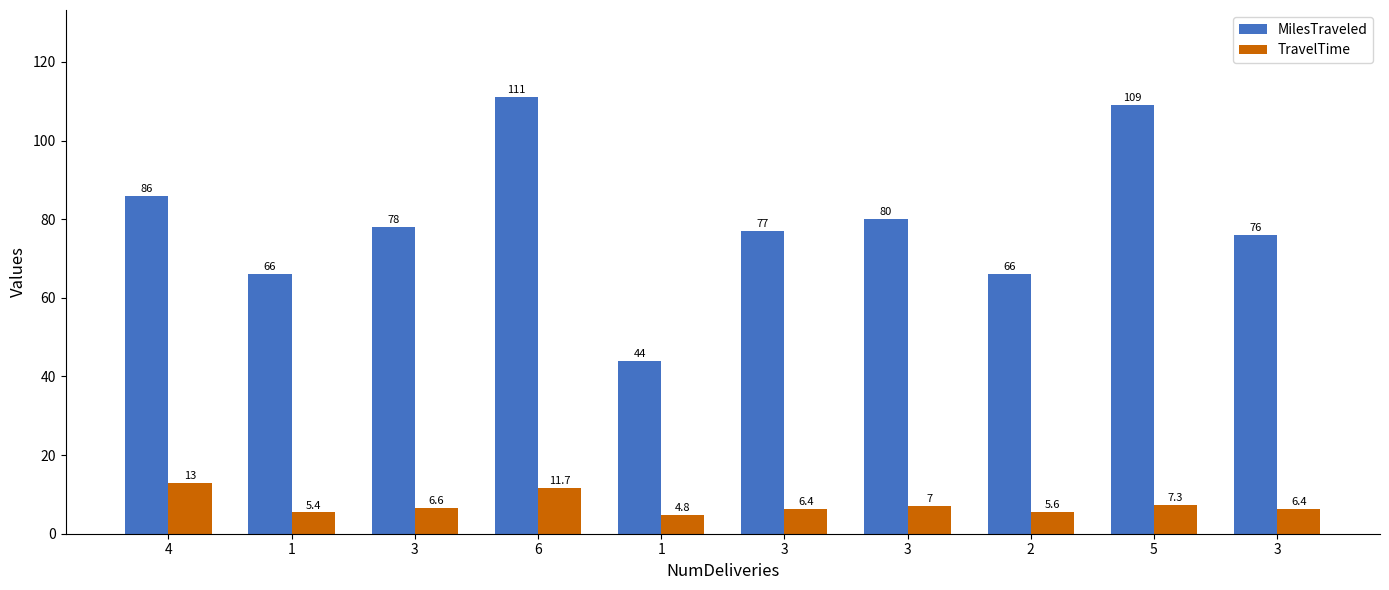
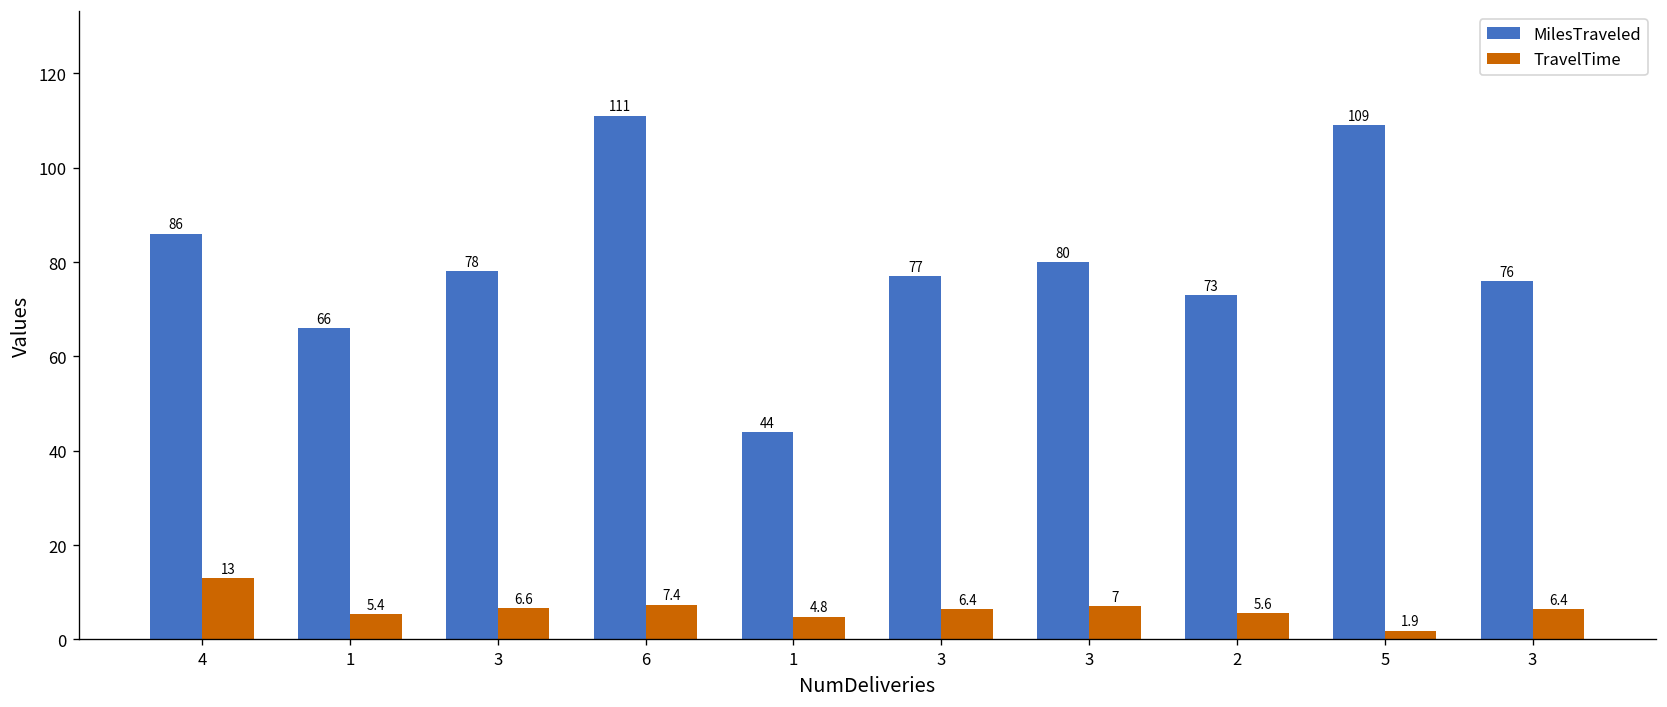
  {
    "MilesTraveled": {
      "4": 86,
      "6": 111,
-     "2": 66,
+     "2": 73,
      "5": 109
    },
    "TravelTime": {
      "4": 13,
-     "6": 11.7,
+     "6": 7.4,
      "2": 5.6,
-     "5": 7.3
+     "5": 1.9
    }
  }
